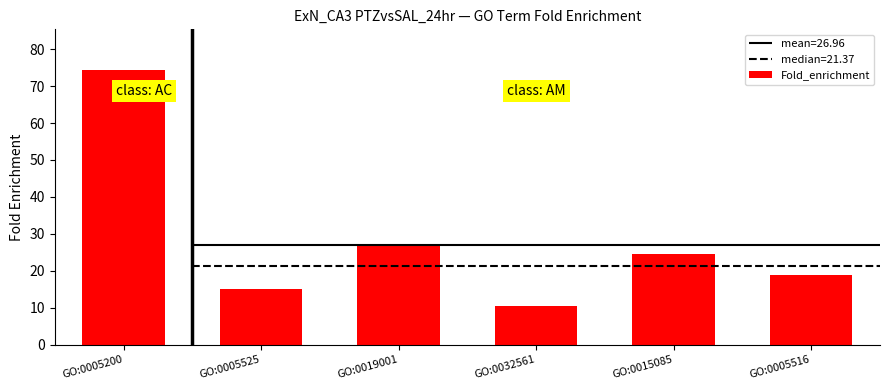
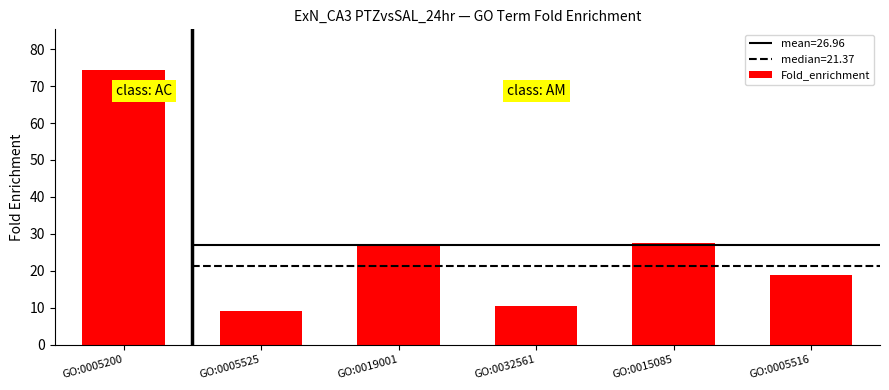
  {
    "GO:0005200": 74,
-   "GO:0005525": 15,
+   "GO:0005525": 9,
    "GO:0019001": 27,
    "GO:0032561": 10,
-   "GO:0015085": 25,
+   "GO:0015085": 28,
    "GO:0005516": 19
  }
